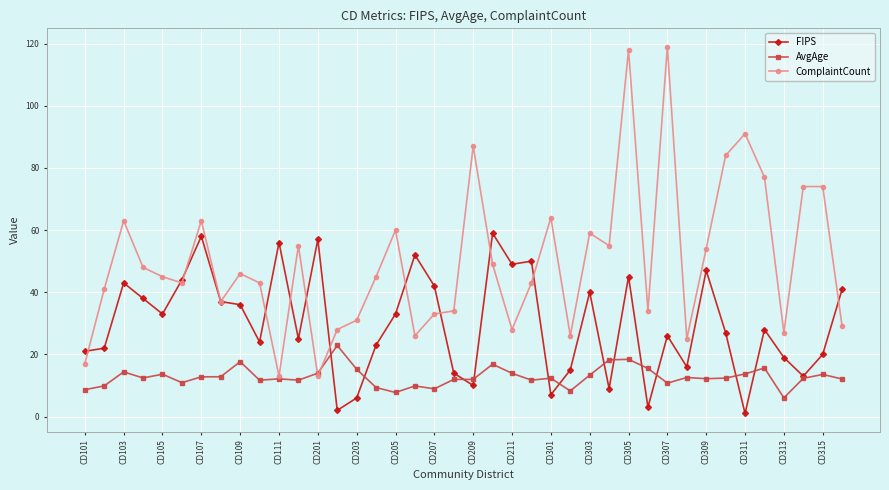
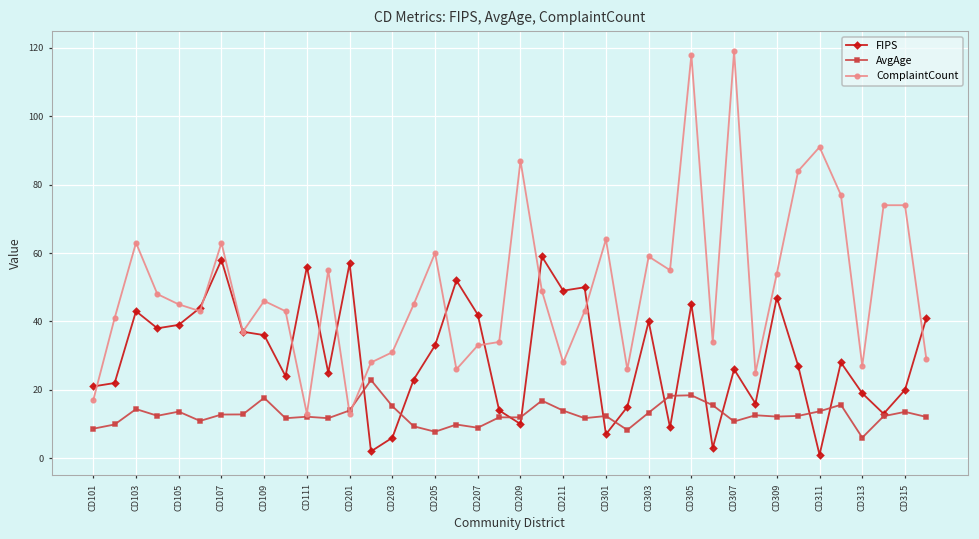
  {
    "FIPS": {
      "CD101": 21,
      "CD103": 43,
-     "CD105": 33,
+     "CD105": 39,
      "CD107": 58,
      "CD109": 36,
      "CD111": 56,
      "CD201": 57,
      "CD203": 6,
      "CD205": 33,
      "CD207": 42,
      "CD209": 10,
      "CD211": 49,
      "CD301": 7,
      "CD303": 40,
      "CD305": 45,
      "CD307": 26,
      "CD309": 47,
      "CD311": 1,
      "CD313": 19,
      "CD315": 20
    },
    "AvgAge": {
      "CD101": 9,
      "CD103": 14,
      "CD105": 14,
      "CD107": 13,
      "CD109": 18,
      "CD111": 12,
      "CD201": 14,
      "CD203": 15,
      "CD205": 8,
      "CD207": 9,
      "CD209": 12,
      "CD211": 14,
      "CD301": 12,
      "CD303": 13,
      "CD305": 18,
      "CD307": 11,
      "CD309": 12,
      "CD311": 14,
      "CD313": 6,
      "CD315": 14
    },
    "ComplaintCount": {
      "CD101": 17,
      "CD103": 63,
      "CD105": 45,
      "CD107": 63,
      "CD109": 46,
      "CD111": 13,
      "CD201": 13,
      "CD203": 31,
      "CD205": 60,
      "CD207": 33,
      "CD209": 87,
      "CD211": 28,
      "CD301": 64,
      "CD303": 59,
      "CD305": 118,
      "CD307": 119,
      "CD309": 54,
      "CD311": 91,
      "CD313": 27,
      "CD315": 74
    }
  }
